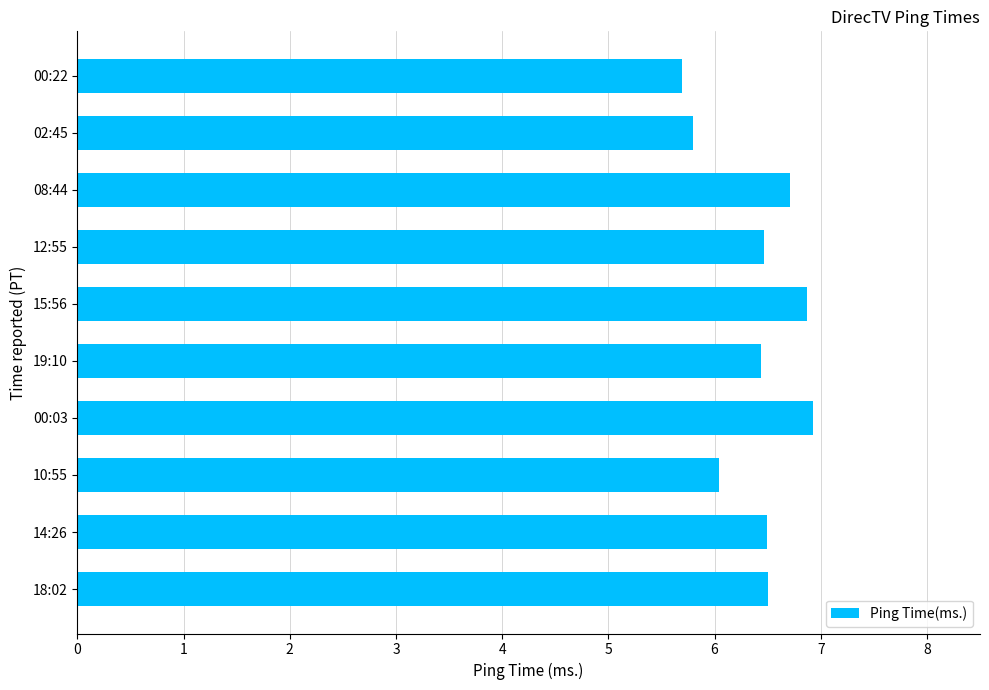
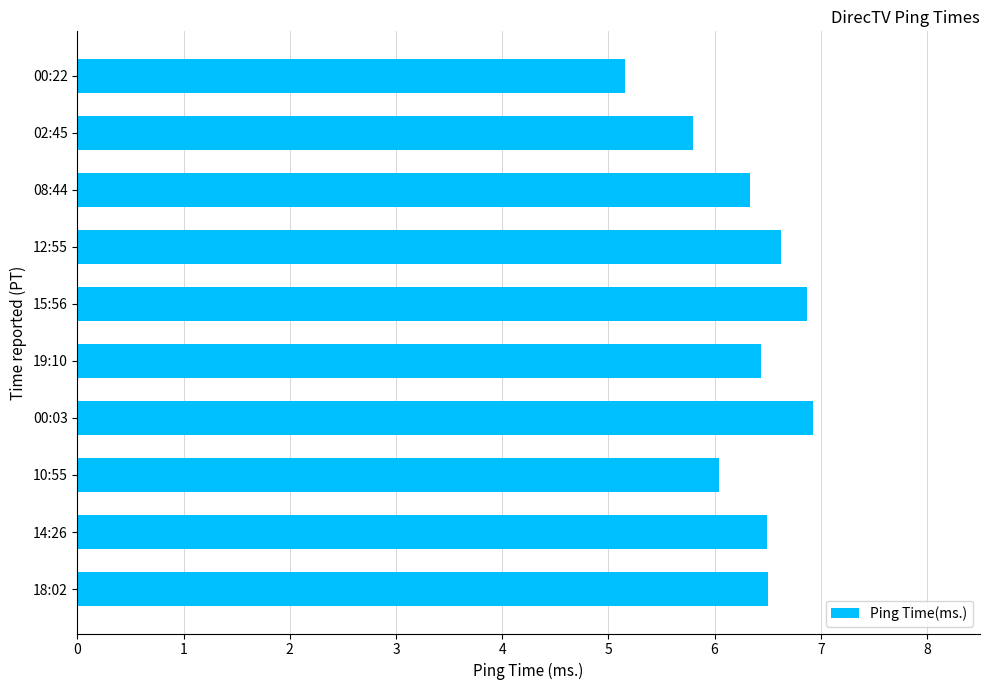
  {
-   "00:22": 5.69,
+   "00:22": 5.16,
    "02:45": 5.80,
-   "08:44": 6.71,
-   "12:55": 6.47,
+   "08:44": 6.33,
+   "12:55": 6.63,
    "15:56": 6.87,
    "19:10": 6.44,
    "00:03": 6.93,
    "10:55": 6.04,
    "14:26": 6.49,
    "18:02": 6.50
  }
